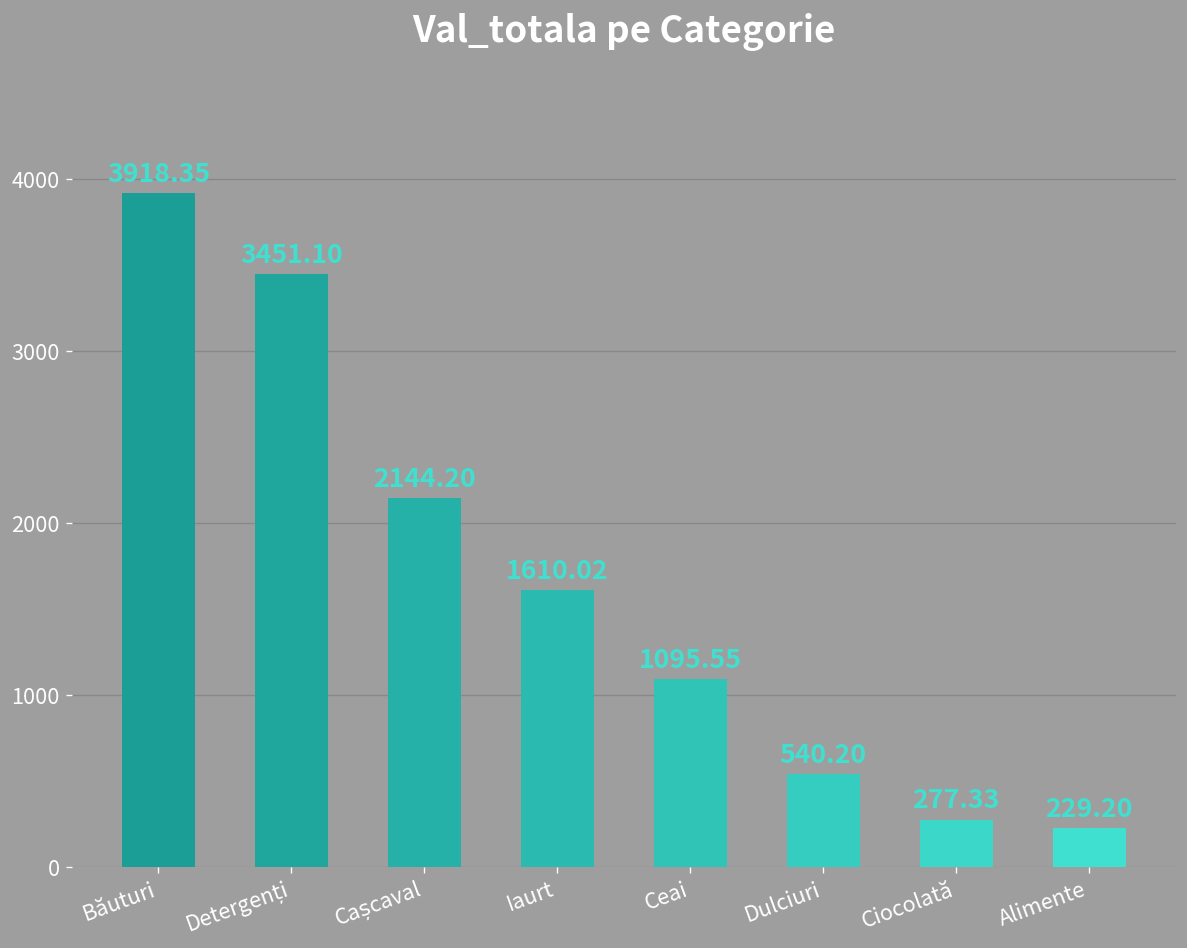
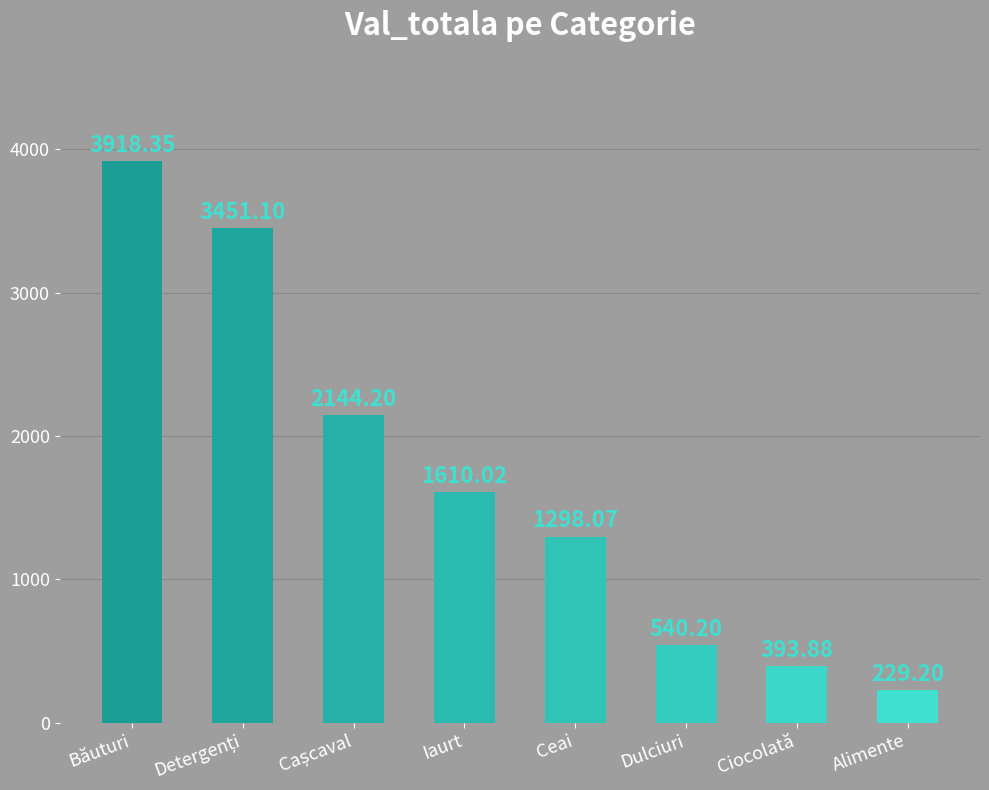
  {
    "Băuturi": 3918.35,
    "Detergenți": 3451.10,
    "Cașcaval": 2144.20,
    "Iaurt": 1610.02,
-   "Ceai": 1095.55,
+   "Ceai": 1298.07,
    "Dulciuri": 540.20,
-   "Ciocolată": 277.33,
+   "Ciocolată": 393.88,
    "Alimente": 229.20
  }
